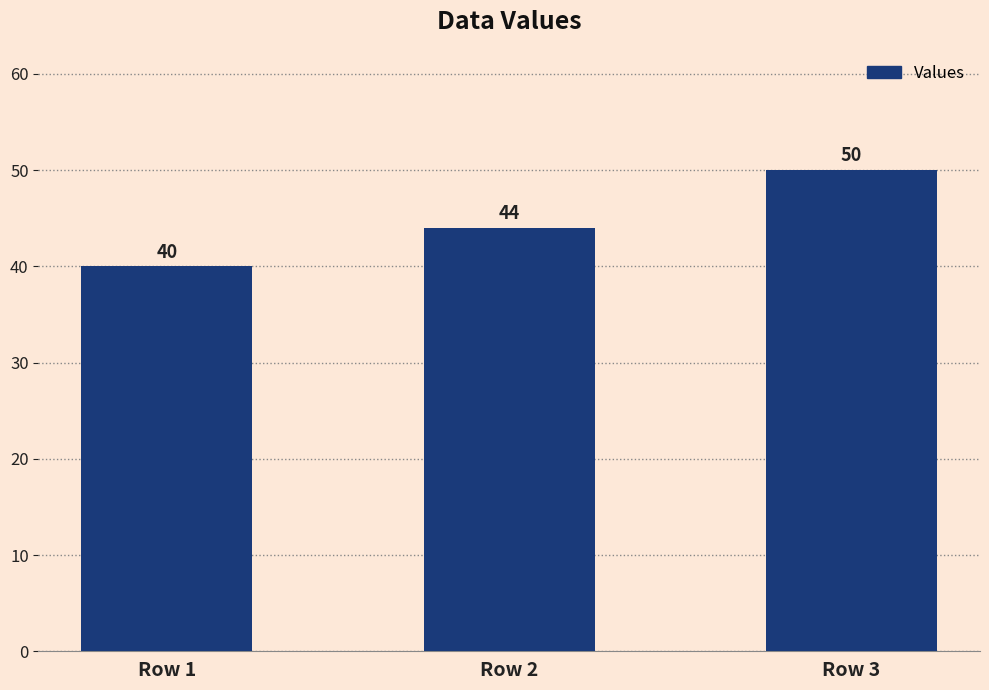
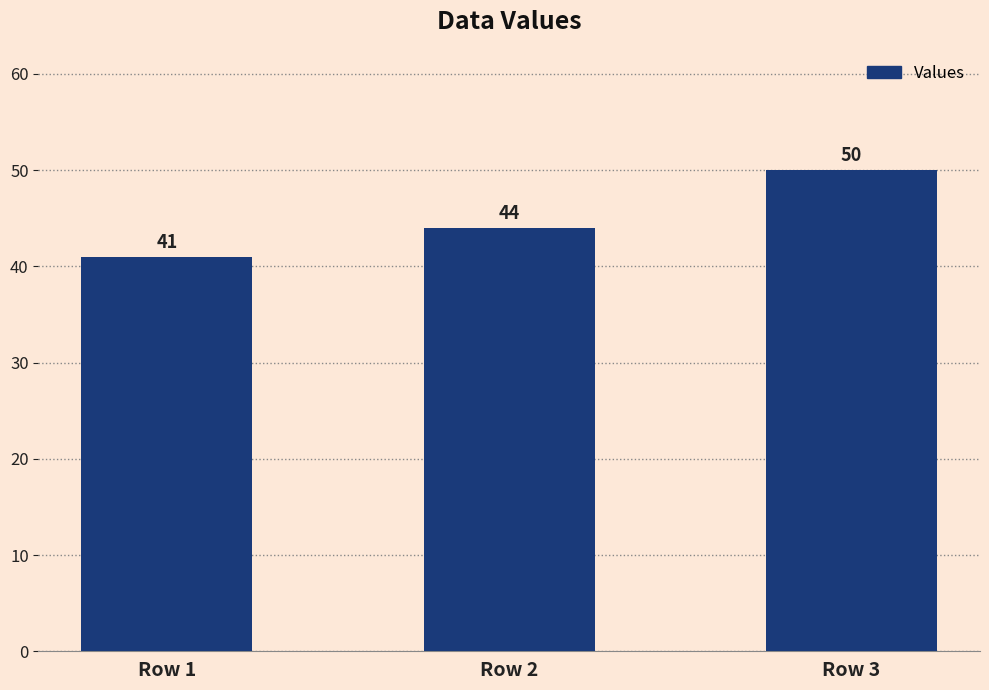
  {
-   "Row 1": 40,
+   "Row 1": 41,
    "Row 2": 44,
    "Row 3": 50
  }
